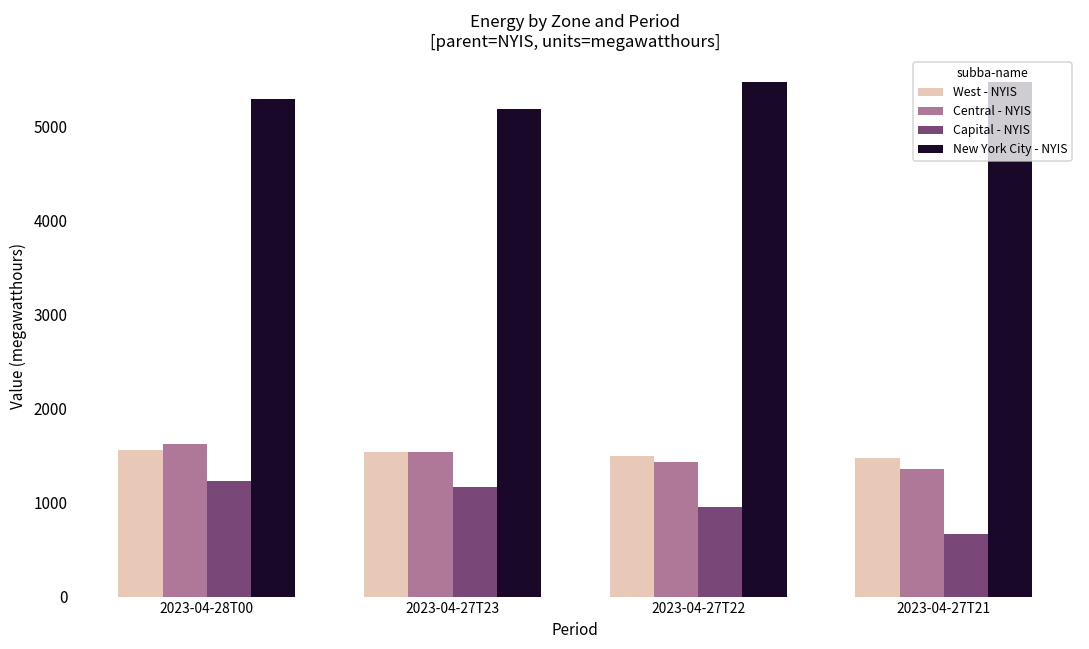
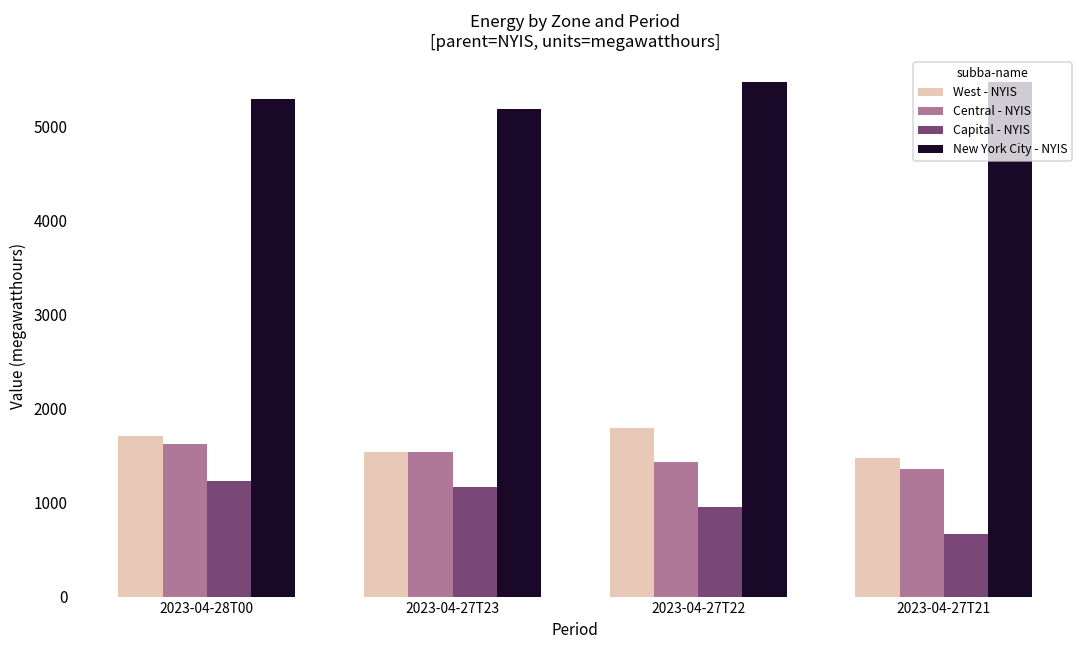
  {
    "West - NYIS": {
-     "2023-04-28T00": 1600,
+     "2023-04-28T00": 1700,
      "2023-04-27T23": 1500,
-     "2023-04-27T22": 1500,
+     "2023-04-27T22": 1800,
      "2023-04-27T21": 1500
    },
    "Central - NYIS": {
      "2023-04-28T00": 1600,
      "2023-04-27T23": 1500,
      "2023-04-27T22": 1400,
      "2023-04-27T21": 1400
    },
    "Capital - NYIS": {
      "2023-04-28T00": 1200,
      "2023-04-27T23": 1200,
      "2023-04-27T22": 1000,
      "2023-04-27T21": 700
    },
    "New York City - NYIS": {
      "2023-04-28T00": 5300,
      "2023-04-27T23": 5200,
      "2023-04-27T22": 5500
    }
  }
